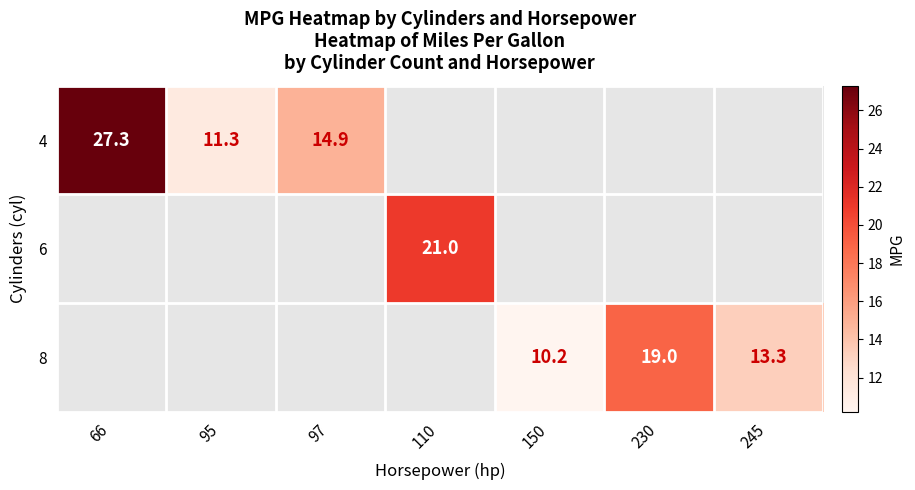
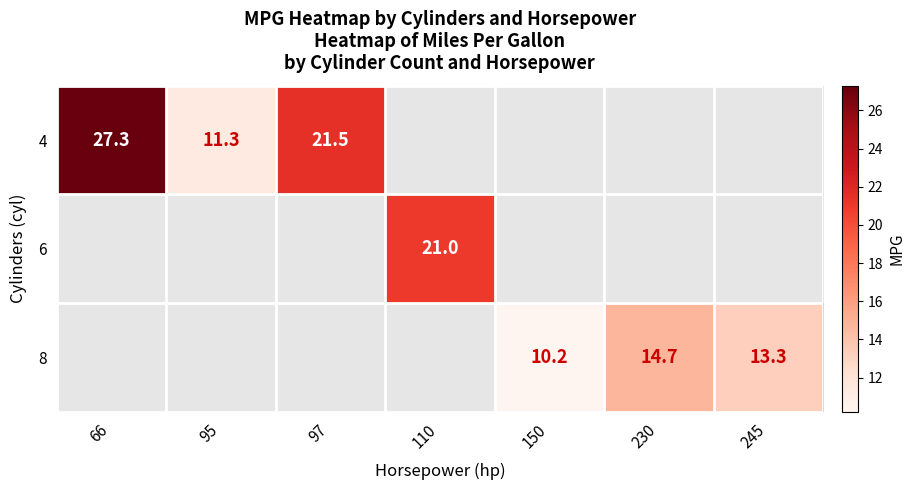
  {
    "4": {
      "66": 27.3,
      "95": 11.3,
-     "97": 14.9
+     "97": 21.5
    },
    "6": {
      "110": 21.0
    },
    "8": {
      "150": 10.2,
-     "230": 19.0,
+     "230": 14.7,
      "245": 13.3
    }
  }
